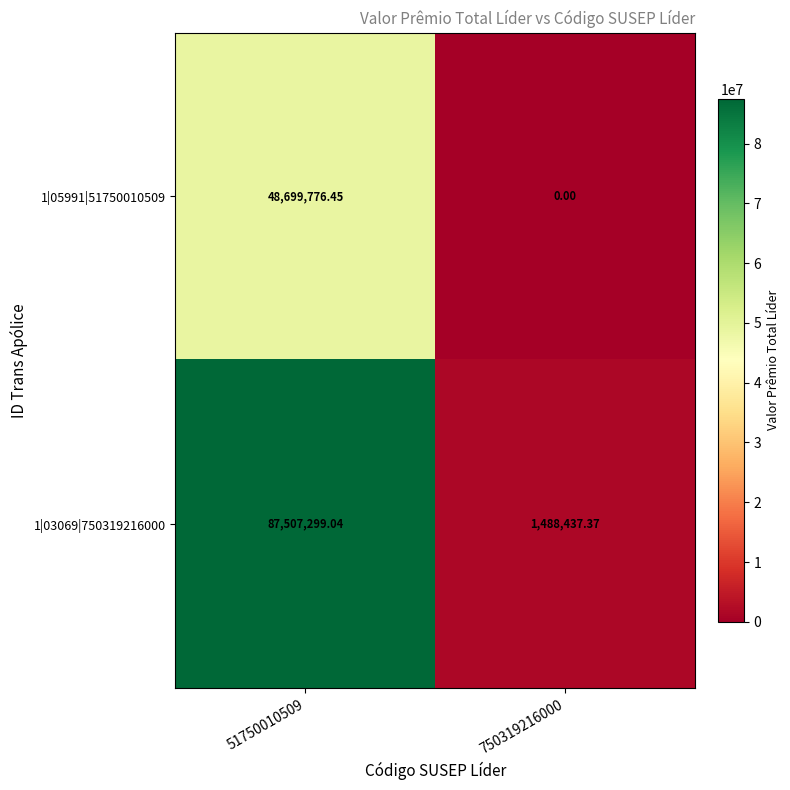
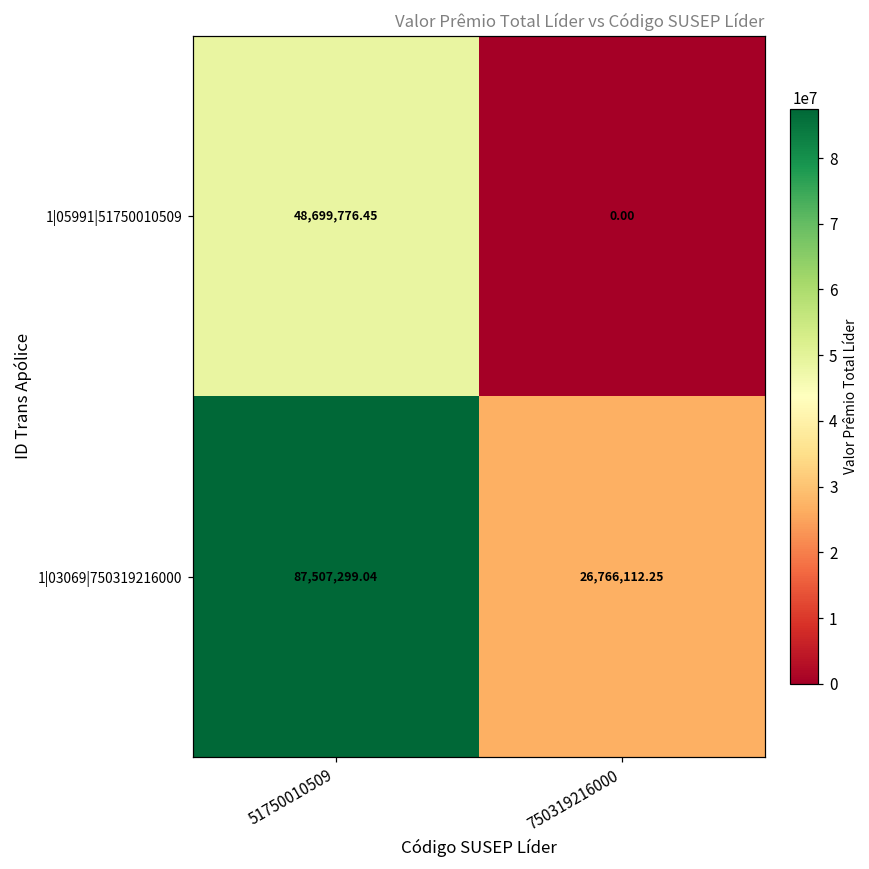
  {
    "1|05991|51750010509": {
      "51750010509": "48,699,776.45",
      "750319216000": "0.00"
    },
    "1|03069|750319216000": {
      "51750010509": "87,507,299.04",
-     "750319216000": "1,488,437.37"
+     "750319216000": "26,766,112.25"
    }
  }
